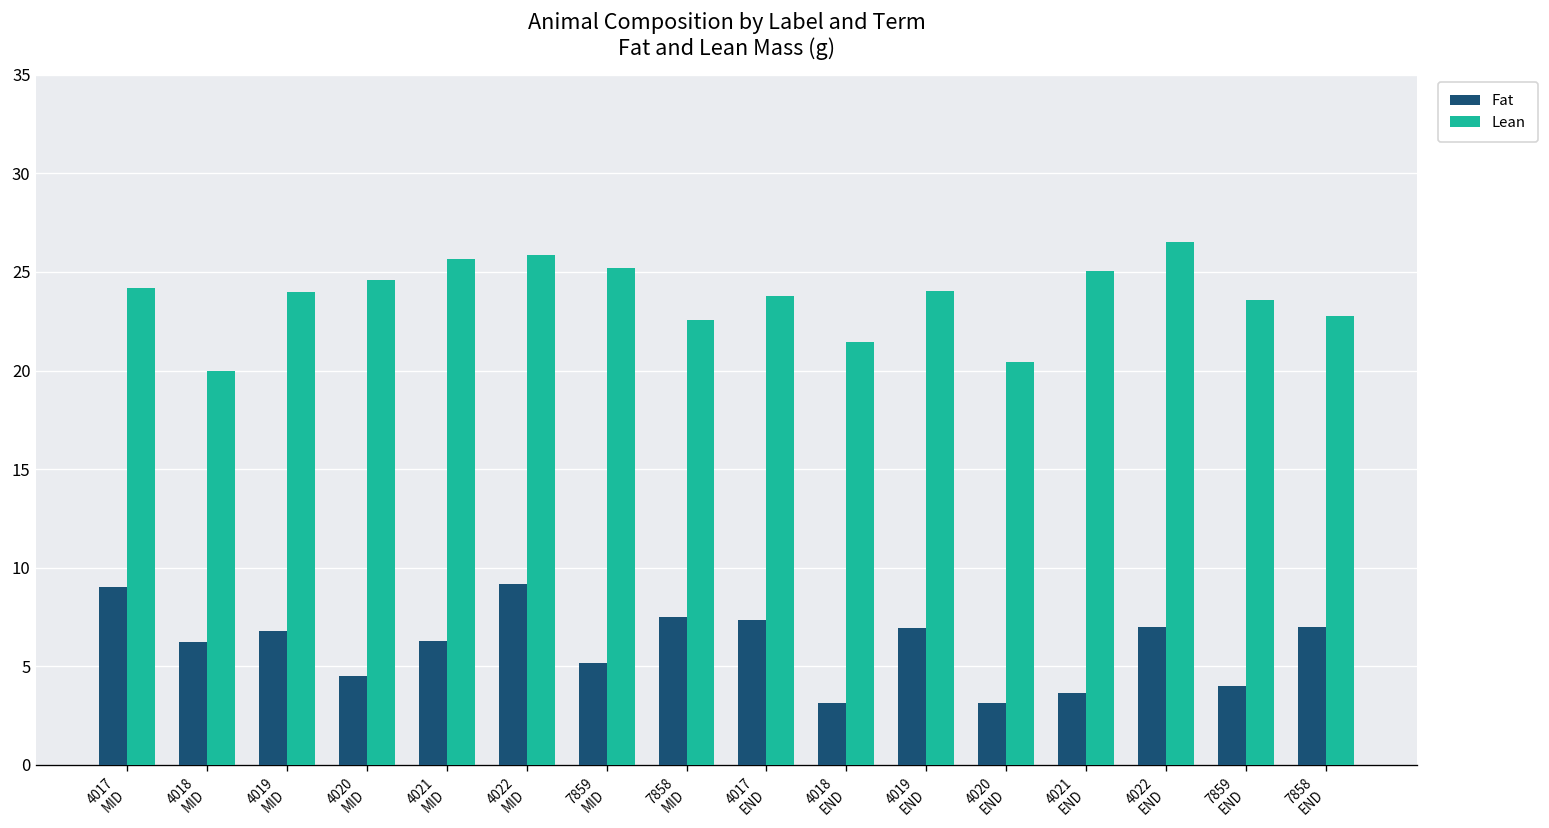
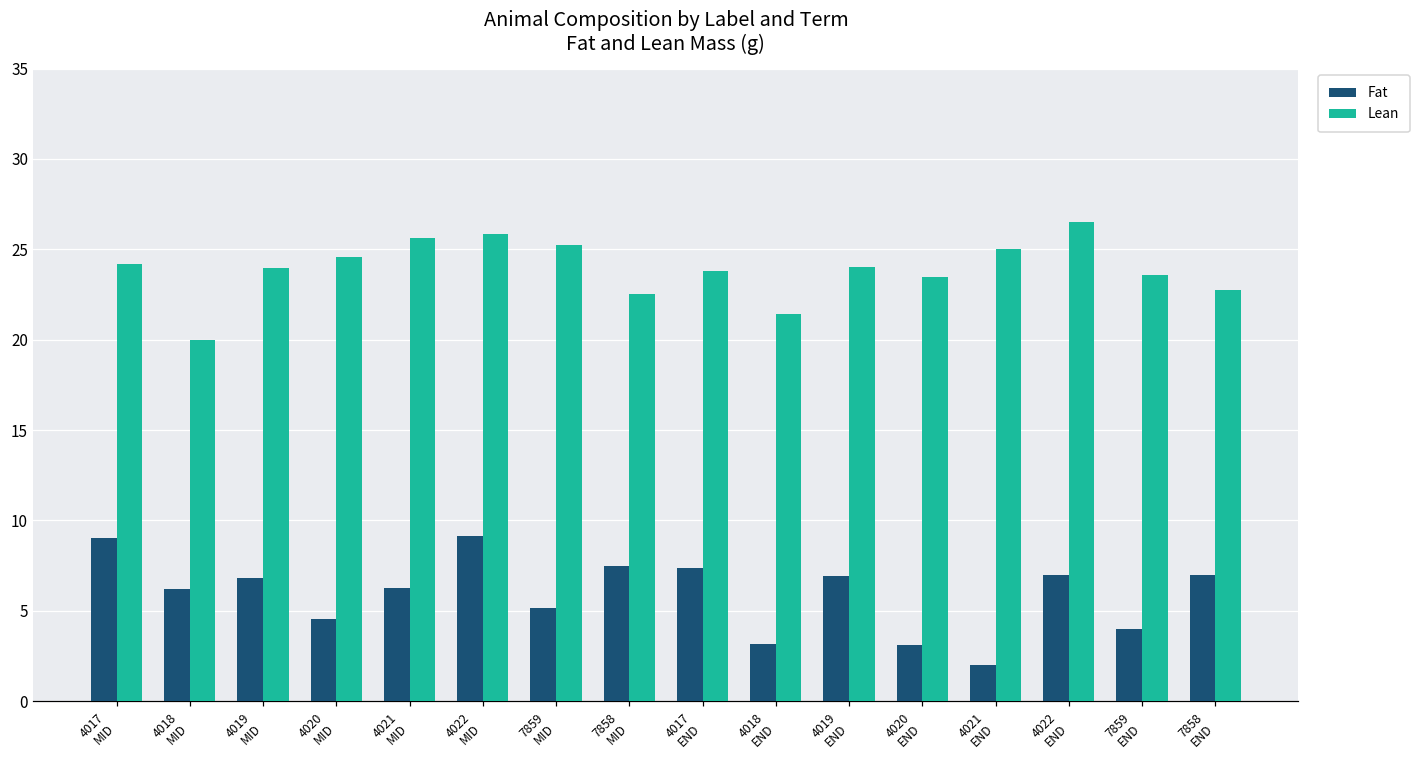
  {
    "Fat": {
      "4017 MID": 9.0,
      "4018 MID": 6.2,
      "4019 MID": 6.8,
      "4020 MID": 4.5,
      "4021 MID": 6.3,
      "4022 MID": 9.2,
      "7859 MID": 5.2,
      "7858 MID": 7.5,
      "4017 END": 7.4,
      "4018 END": 3.2,
      "4019 END": 7.0,
      "4020 END": 3.1,
-     "4021 END": 3.6,
+     "4021 END": 2.0,
      "4022 END": 7.0,
      "7859 END": 4.0,
      "7858 END": 7.0
    },
    "Lean": {
      "4017 MID": 24.2,
      "4018 MID": 20.0,
      "4019 MID": 24.0,
      "4020 MID": 24.6,
      "4021 MID": 25.6,
      "4022 MID": 25.8,
      "7859 MID": 25.2,
      "7858 MID": 22.5,
      "4017 END": 23.8,
      "4018 END": 21.4,
      "4019 END": 24.0,
-     "4020 END": 20.4,
+     "4020 END": 23.4,
      "4021 END": 25.0,
      "4022 END": 26.5,
      "7859 END": 23.6,
      "7858 END": 22.8
    }
  }
